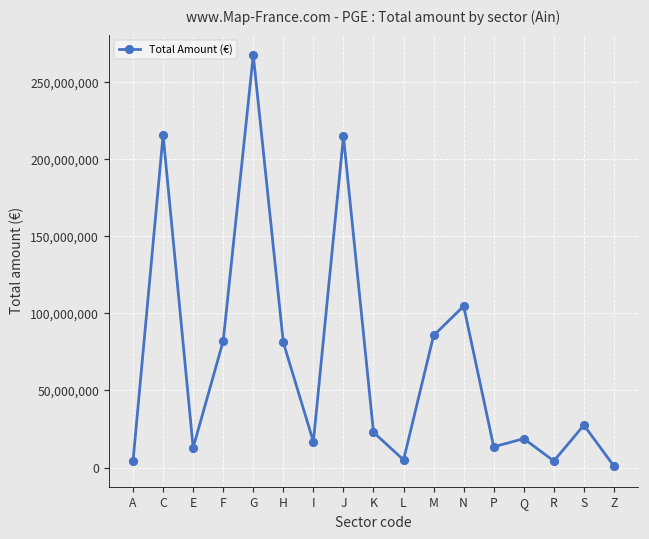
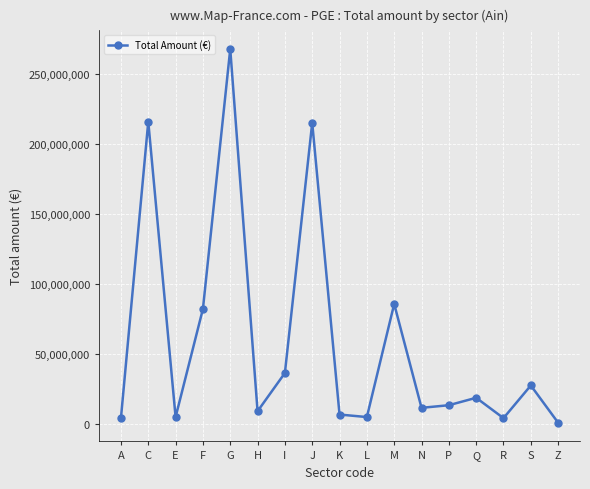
  {
    "A": "4,000,000",
    "C": "216,000,000",
-   "E": "13,000,000",
+   "E": "5,000,000",
    "F": "82,000,000",
    "G": "268,000,000",
-   "H": "81,000,000",
-   "I": "17,000,000",
+   "H": "9,000,000",
+   "I": "36,000,000",
    "J": "215,000,000",
-   "K": "23,000,000",
+   "K": "7,000,000",
    "L": "5,000,000",
    "M": "86,000,000",
-   "N": "105,000,000",
+   "N": "12,000,000",
    "P": "13,000,000",
    "Q": "19,000,000",
    "R": "4,000,000",
    "S": "27,000,000",
    "Z": "1,000,000"
  }
